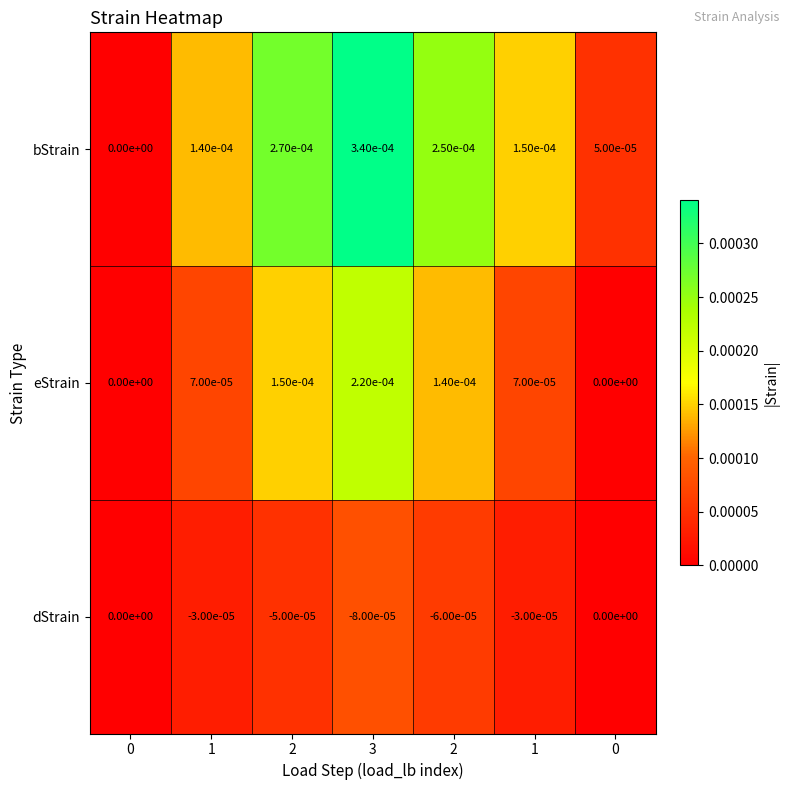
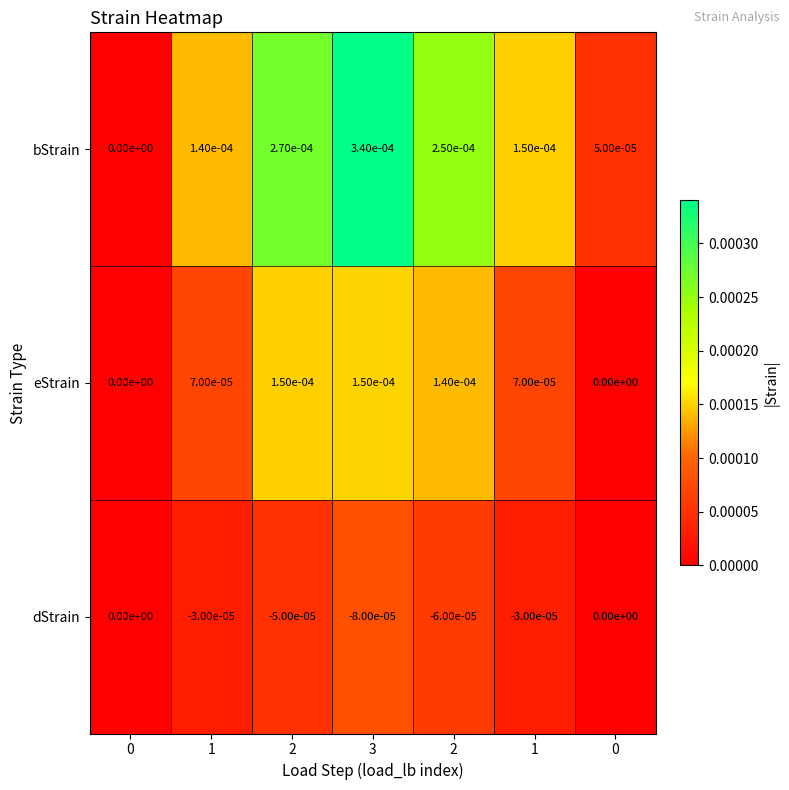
  {
    "bStrain": {
      "3": "3.40e-04"
    },
    "eStrain": {
-     "3": "2.20e-04"
+     "3": "1.50e-04"
    },
    "dStrain": {
      "3": "-8.00e-05"
    }
  }
